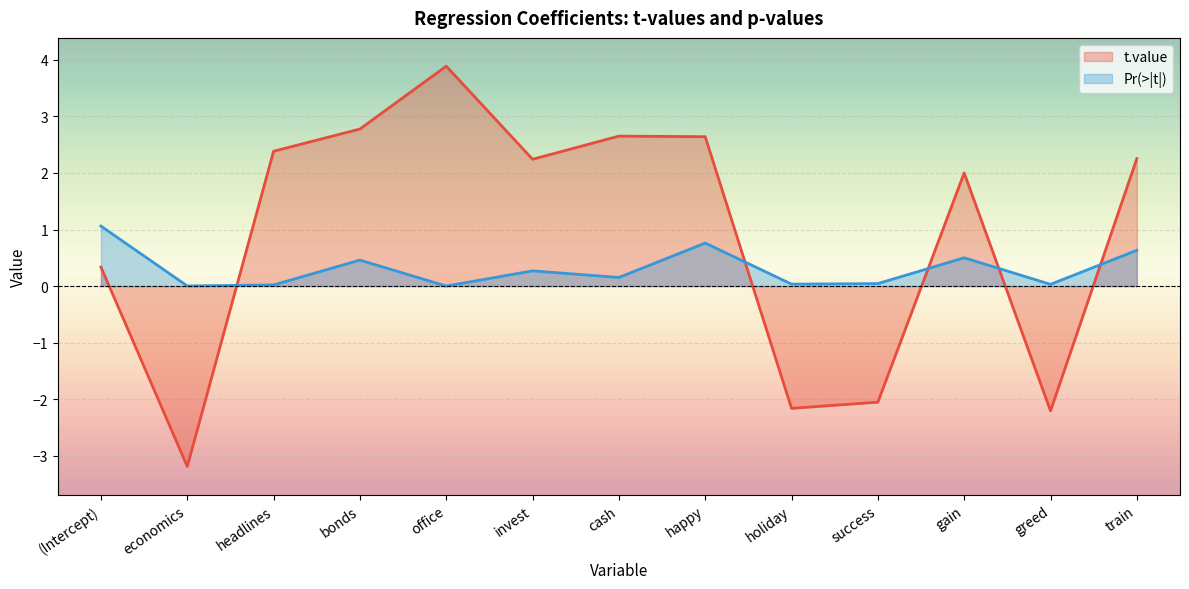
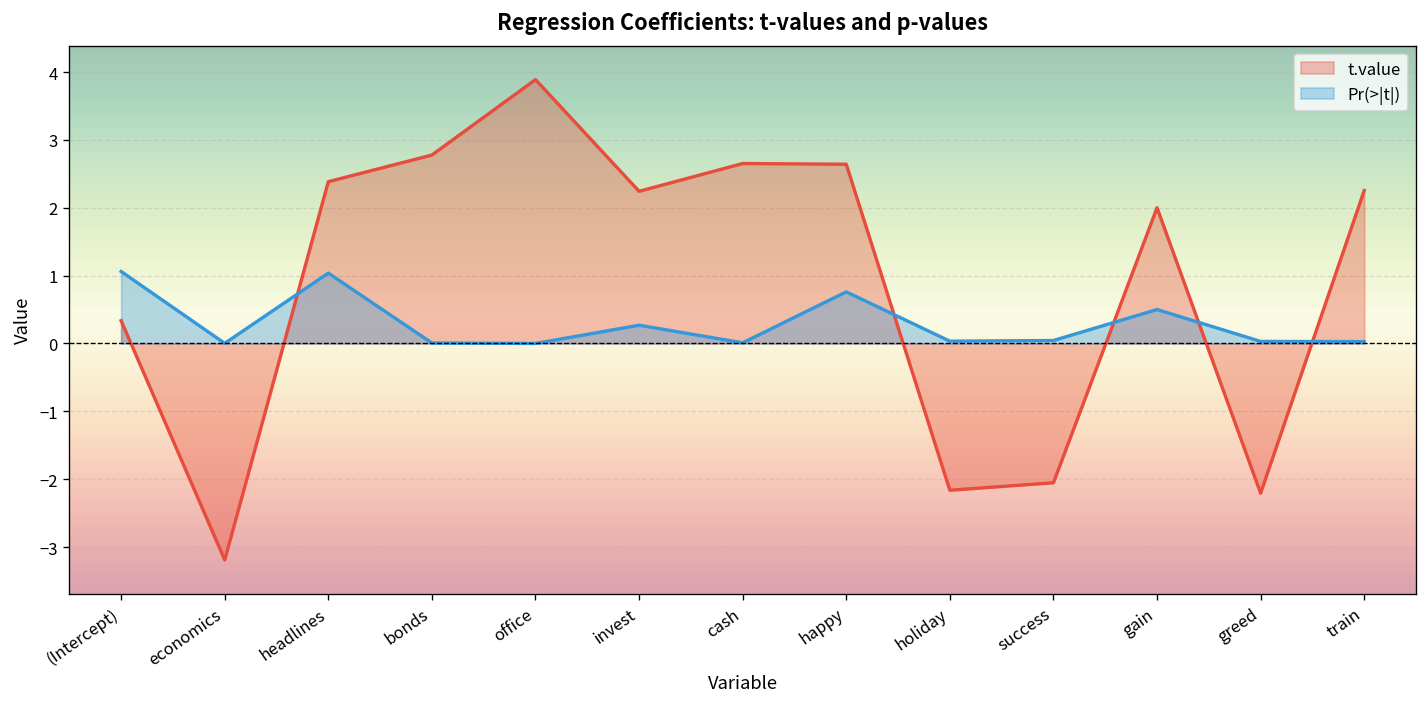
  {
    "Pr(>|t|)": {
      "(Intercept)": 1.1,
-     "headlines": 0.0,
-     "bonds": 0.5,
+     "headlines": 1.0,
+     "bonds": 0.0,
      "office": 0.0,
      "invest": 0.3,
-     "cash": 0.2,
+     "cash": 0.0,
      "happy": 0.8,
      "gain": 0.5,
-     "train": 0.6
+     "train": 0.0
    }
  }
